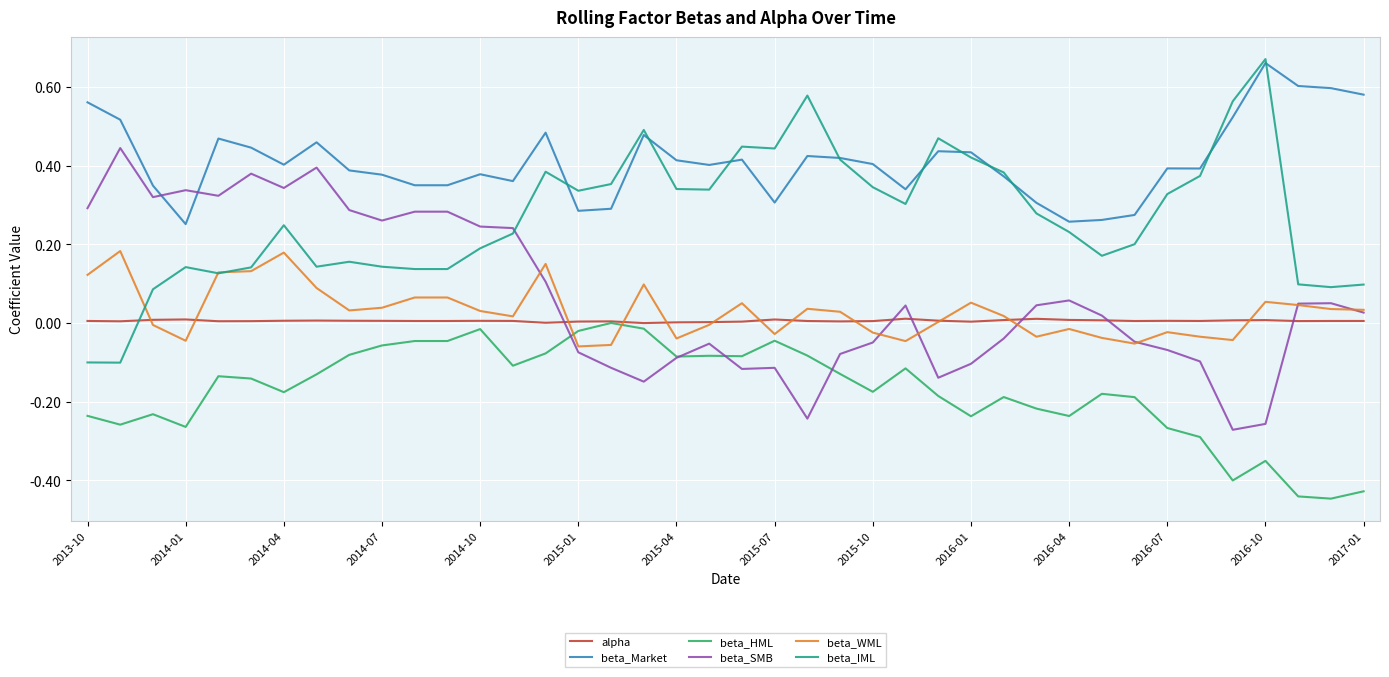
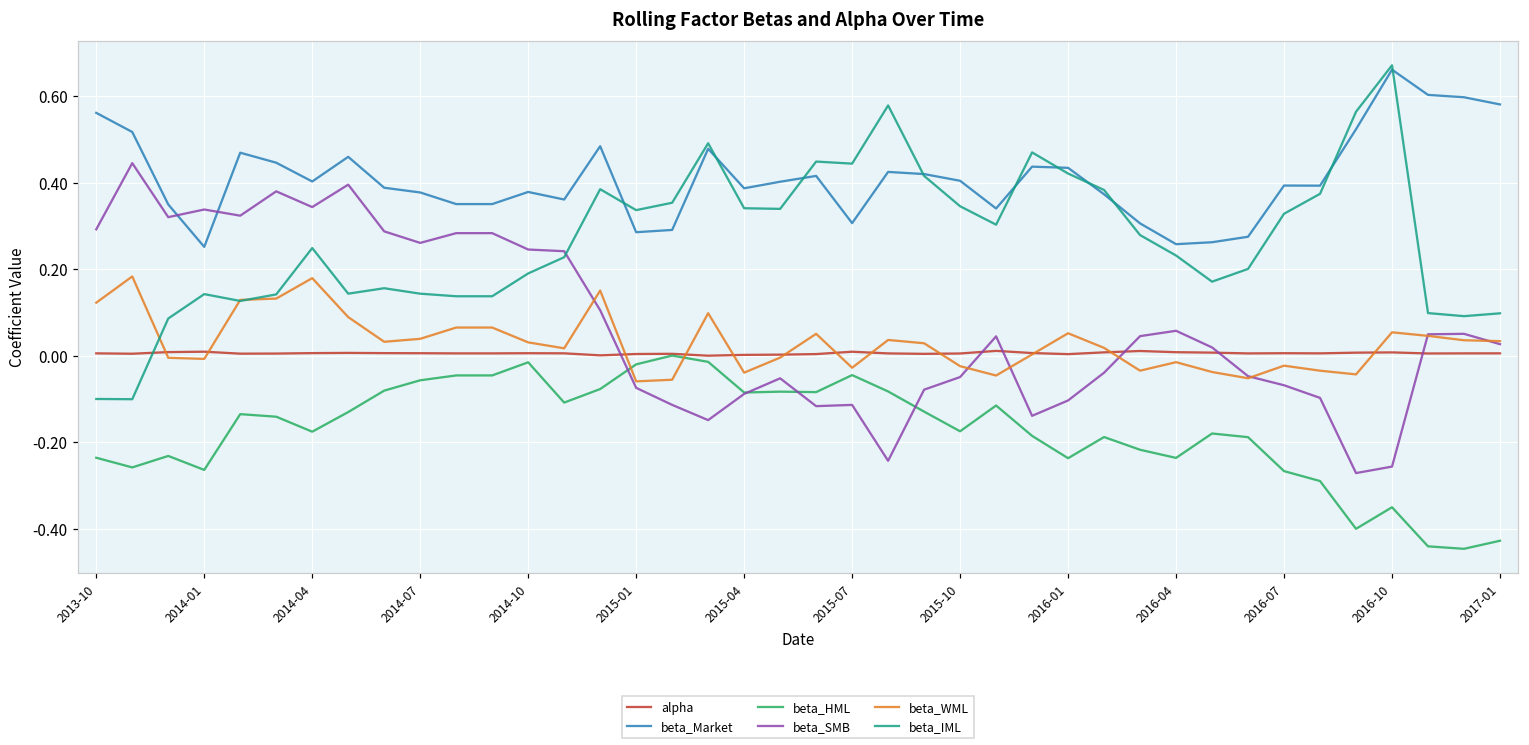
  {
    "alpha": {
      "2013-10": 0.01,
      "2014-01": 0.01,
      "2014-04": 0.01,
      "2014-07": 0.01,
      "2014-10": 0.01,
      "2015-01": 0.00,
      "2015-04": 0.00,
      "2015-07": 0.01,
      "2015-10": 0.01,
      "2016-01": 0.00,
      "2016-04": 0.01,
      "2016-07": 0.01,
      "2016-10": 0.01,
      "2017-01": 0.01
    },
    "beta_Market": {
      "2013-10": 0.56,
      "2014-01": 0.25,
      "2014-04": 0.40,
      "2014-07": 0.38,
      "2014-10": 0.38,
      "2015-01": 0.29,
-     "2015-04": 0.41,
+     "2015-04": 0.39,
      "2015-07": 0.31,
      "2015-10": 0.40,
      "2016-01": 0.43,
      "2016-04": 0.26,
      "2016-07": 0.39,
      "2016-10": 0.66,
      "2017-01": 0.58
    },
    "beta_SMB": {
      "2013-10": 0.29,
      "2014-01": 0.34,
      "2014-04": 0.34,
      "2014-07": 0.26,
      "2014-10": 0.25,
      "2015-01": -0.07,
      "2015-07": -0.11,
      "2015-10": -0.05,
      "2016-01": -0.10,
      "2016-04": 0.06,
      "2016-07": -0.07,
      "2016-10": -0.26,
      "2017-01": 0.03
    },
    "beta_WML": {
      "2013-10": 0.12,
-     "2014-01": -0.04,
+     "2014-01": -0.01,
      "2014-04": 0.18,
      "2014-07": 0.04,
      "2014-10": 0.03,
      "2015-01": -0.06,
      "2015-04": -0.04,
      "2015-07": -0.03,
      "2015-10": -0.02,
      "2016-01": 0.05,
      "2016-04": -0.02,
      "2016-07": -0.02,
      "2016-10": 0.05,
      "2017-01": 0.03
    }
  }
